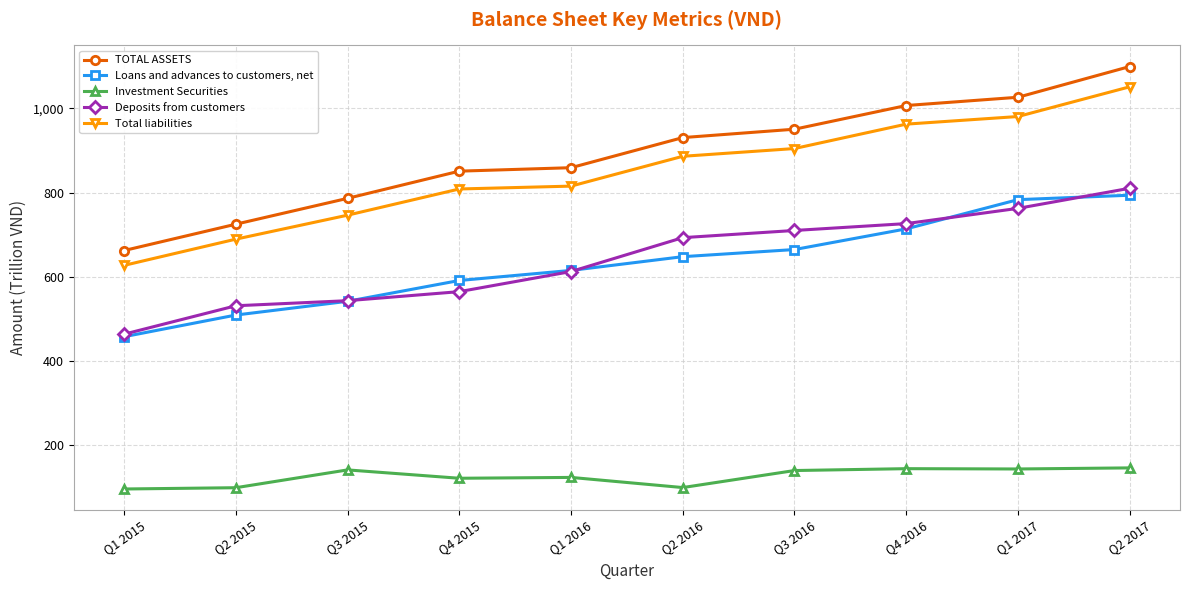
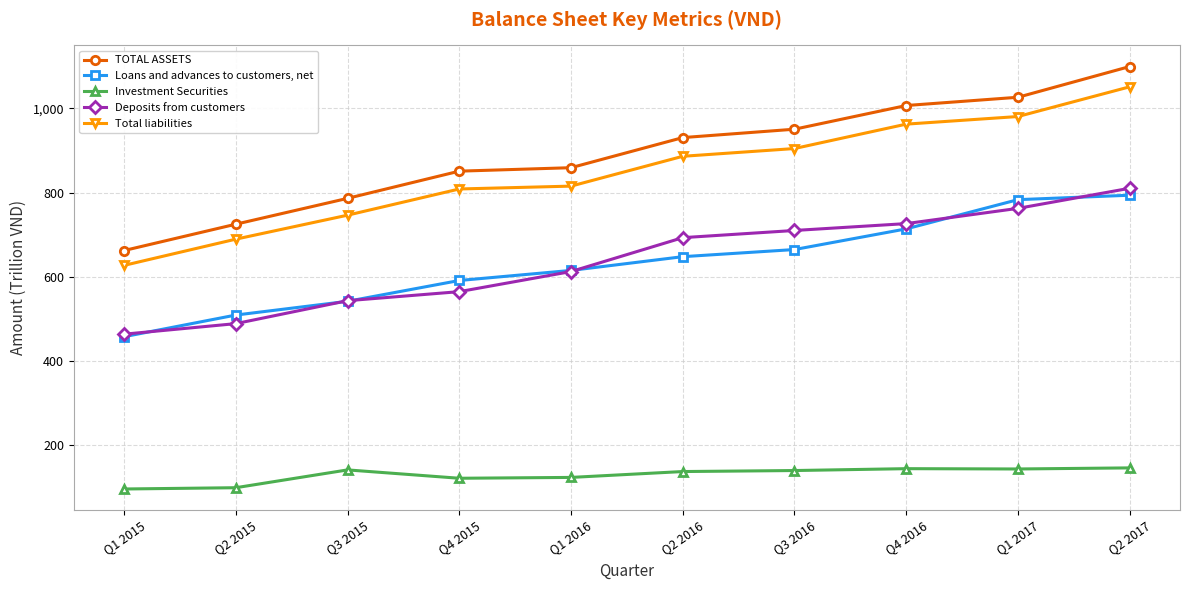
  {
    "TOTAL ASSETS": {
      "Q1 2015": "660",
      "Q2 2015": "720",
      "Q3 2015": "790",
      "Q4 2015": "850",
      "Q1 2016": "860",
      "Q2 2016": "930",
      "Q3 2016": "950",
      "Q4 2016": "1,010",
      "Q1 2017": "1,030",
      "Q2 2017": "1,100"
    },
    "Loans and advances to customers, net": {
      "Q2 2015": "510",
      "Q4 2015": "590",
      "Q2 2016": "650",
      "Q3 2016": "660",
      "Q4 2016": "710",
      "Q1 2017": "780",
      "Q2 2017": "790"
    },
    "Investment Securities": {
      "Q1 2015": "100",
      "Q2 2015": "100",
      "Q3 2015": "140",
      "Q4 2015": "120",
      "Q1 2016": "120",
-     "Q2 2016": "100",
+     "Q2 2016": "140",
      "Q3 2016": "140",
      "Q4 2016": "140",
      "Q1 2017": "140",
      "Q2 2017": "150"
    },
    "Deposits from customers": {
-     "Q2 2015": "530",
+     "Q2 2015": "490",
      "Q4 2015": "560",
      "Q2 2016": "690",
      "Q3 2016": "710",
      "Q4 2016": "730",
      "Q1 2017": "760",
      "Q2 2017": "810"
    },
    "Total liabilities": {
      "Q1 2015": "630",
      "Q2 2015": "690",
      "Q3 2015": "750",
      "Q4 2015": "810",
      "Q1 2016": "820",
      "Q2 2016": "890",
      "Q3 2016": "900",
      "Q4 2016": "960",
      "Q1 2017": "980",
      "Q2 2017": "1,050"
    }
  }
